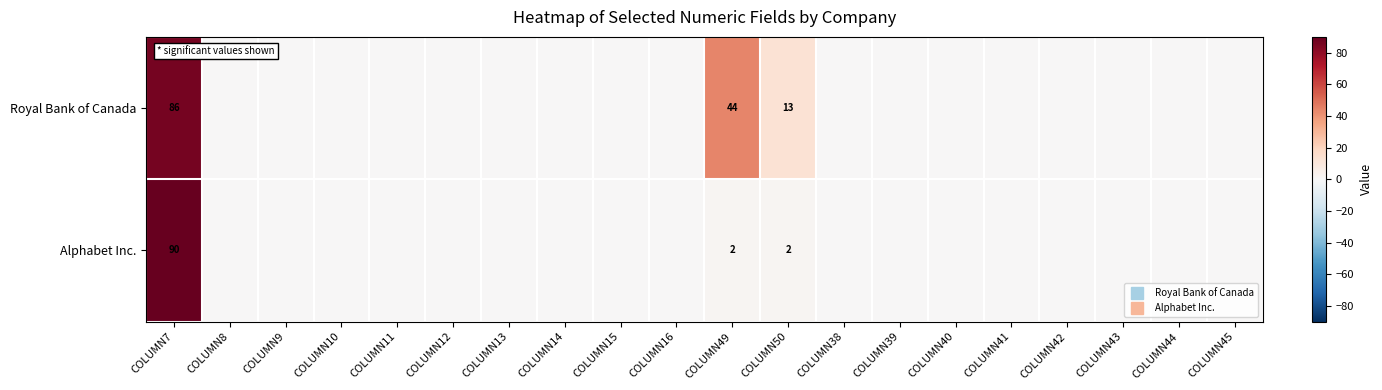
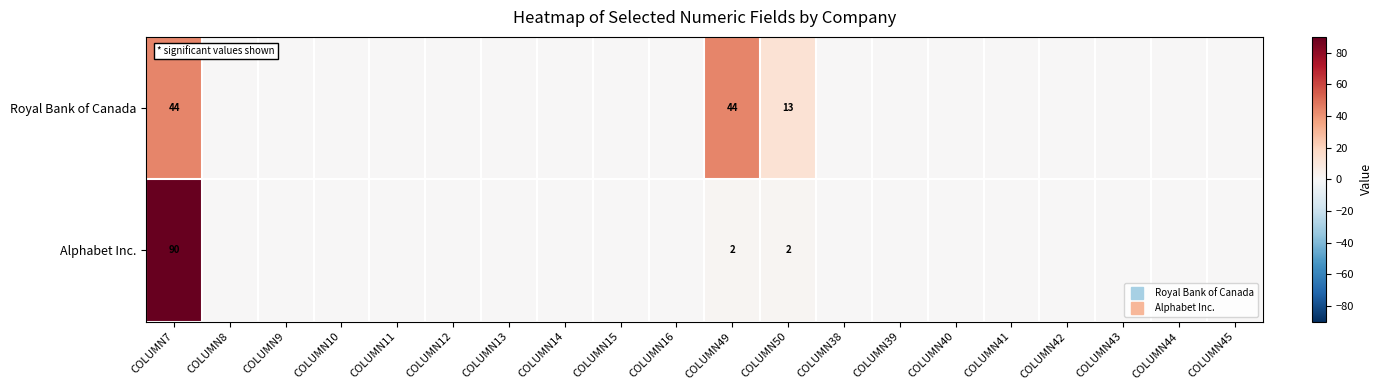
  {
    "Royal Bank of Canada": {
-     "COLUMN7": 86,
+     "COLUMN7": 44,
      "COLUMN49": 44,
      "COLUMN50": 13
    },
    "Alphabet Inc.": {
      "COLUMN7": 90,
      "COLUMN49": 2,
      "COLUMN50": 2
    }
  }
